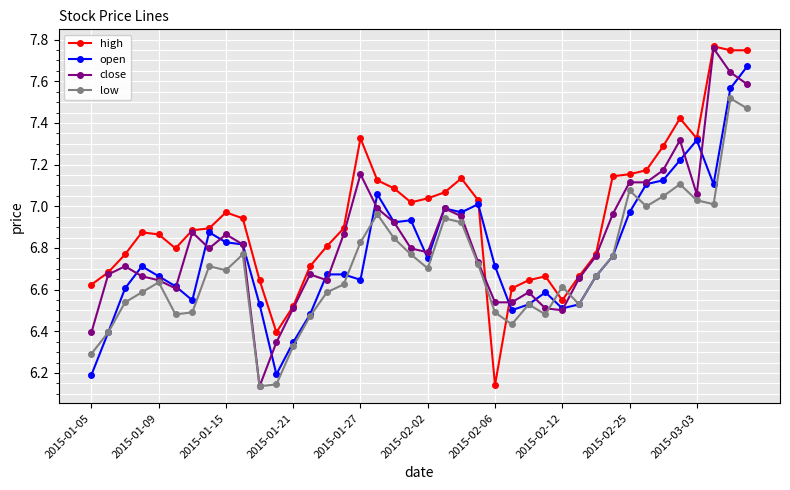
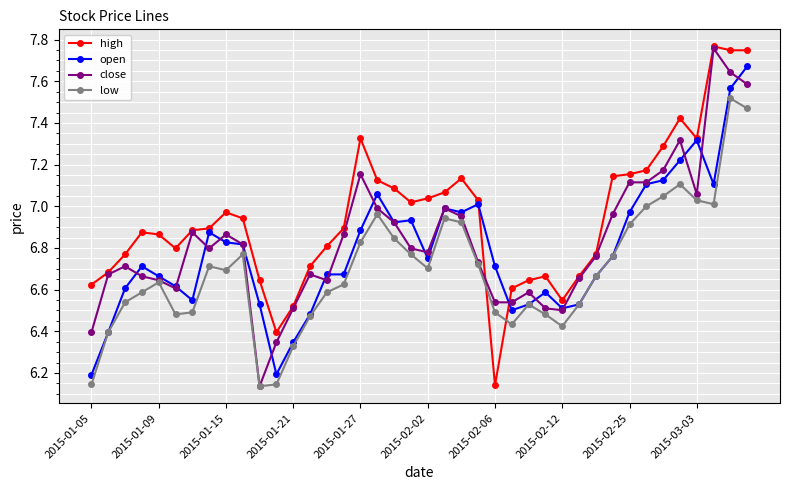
  {
    "high": {
      "2015-01-05": 6.62,
      "2015-01-09": 6.87,
      "2015-01-15": 6.97,
      "2015-01-27": 7.33,
      "2015-02-02": 7.04,
      "2015-02-06": 6.14,
      "2015-02-12": 6.55,
      "2015-02-25": 7.15
    },
    "open": {
      "2015-01-05": 6.19,
      "2015-01-09": 6.66,
      "2015-01-15": 6.83,
      "2015-01-21": 6.35,
-     "2015-01-27": 6.65,
+     "2015-01-27": 6.89,
      "2015-02-02": 6.75,
      "2015-02-06": 6.71,
      "2015-02-25": 6.97
    },
    "close": {
      "2015-01-05": 6.40,
      "2015-01-15": 6.87,
      "2015-01-27": 7.15,
      "2015-02-02": 6.78,
      "2015-02-06": 6.54,
      "2015-02-25": 7.12,
      "2015-03-03": 7.06
    },
    "low": {
-     "2015-01-05": 6.29,
+     "2015-01-05": 6.15,
      "2015-01-15": 6.69,
      "2015-01-21": 6.33,
      "2015-01-27": 6.83,
      "2015-02-02": 6.70,
      "2015-02-06": 6.49,
-     "2015-02-12": 6.61,
-     "2015-02-25": 7.08,
+     "2015-02-12": 6.42,
+     "2015-02-25": 6.91,
      "2015-03-03": 7.03
    }
  }
